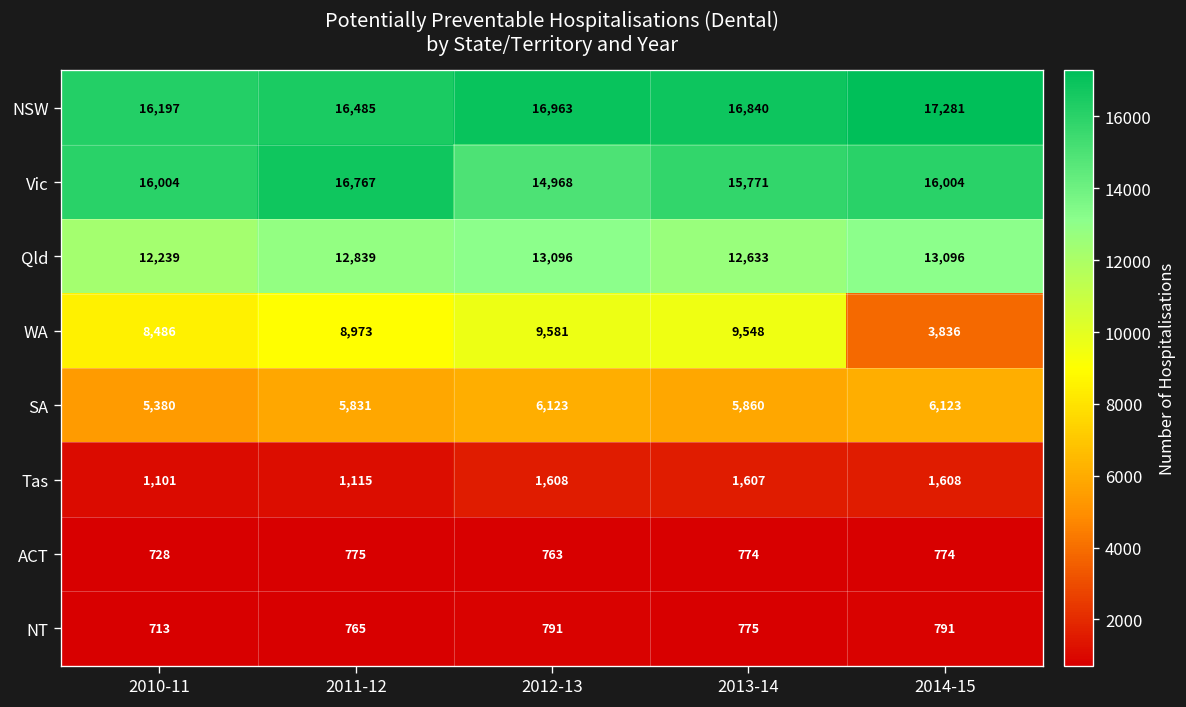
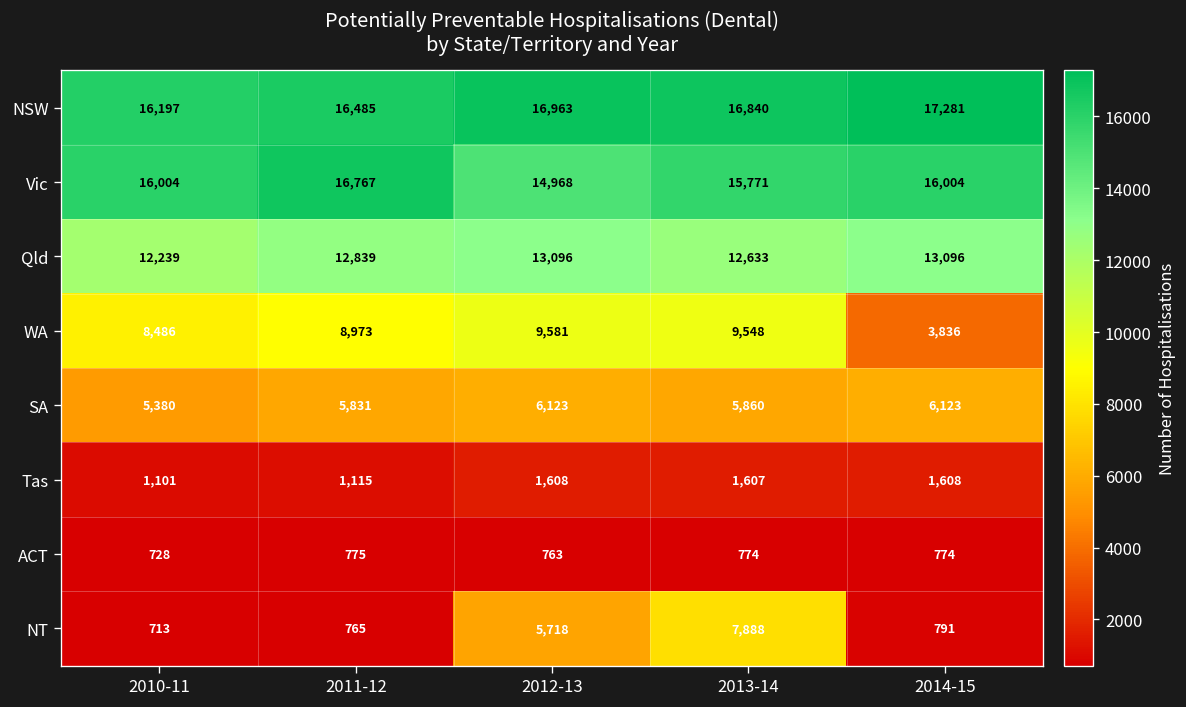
  {
    "NSW": {
      "2010-11": "16,197",
      "2011-12": "16,485",
      "2012-13": "16,963",
      "2013-14": "16,840",
      "2014-15": "17,281"
    },
    "Vic": {
      "2010-11": "16,004",
      "2011-12": "16,767",
      "2012-13": "14,968",
      "2013-14": "15,771",
      "2014-15": "16,004"
    },
    "Qld": {
      "2010-11": "12,239",
      "2011-12": "12,839",
      "2012-13": "13,096",
      "2013-14": "12,633",
      "2014-15": "13,096"
    },
    "WA": {
      "2010-11": "8,486",
      "2011-12": "8,973",
      "2012-13": "9,581",
      "2013-14": "9,548",
      "2014-15": "3,836"
    },
    "SA": {
      "2010-11": "5,380",
      "2011-12": "5,831",
      "2012-13": "6,123",
      "2013-14": "5,860",
      "2014-15": "6,123"
    },
    "Tas": {
      "2010-11": "1,101",
      "2011-12": "1,115",
      "2012-13": "1,608",
      "2013-14": "1,607",
      "2014-15": "1,608"
    },
    "ACT": {
      "2010-11": "728",
      "2011-12": "775",
      "2012-13": "763",
      "2013-14": "774",
      "2014-15": "774"
    },
    "NT": {
      "2010-11": "713",
      "2011-12": "765",
-     "2012-13": "791",
-     "2013-14": "775",
+     "2012-13": "5,718",
+     "2013-14": "7,888",
      "2014-15": "791"
    }
  }
